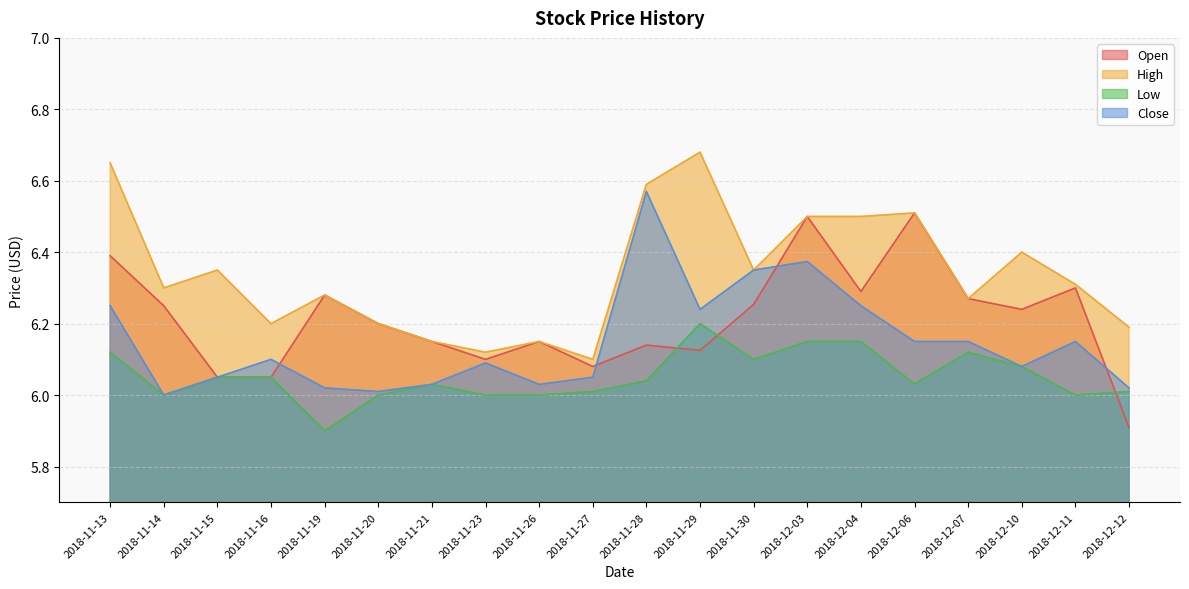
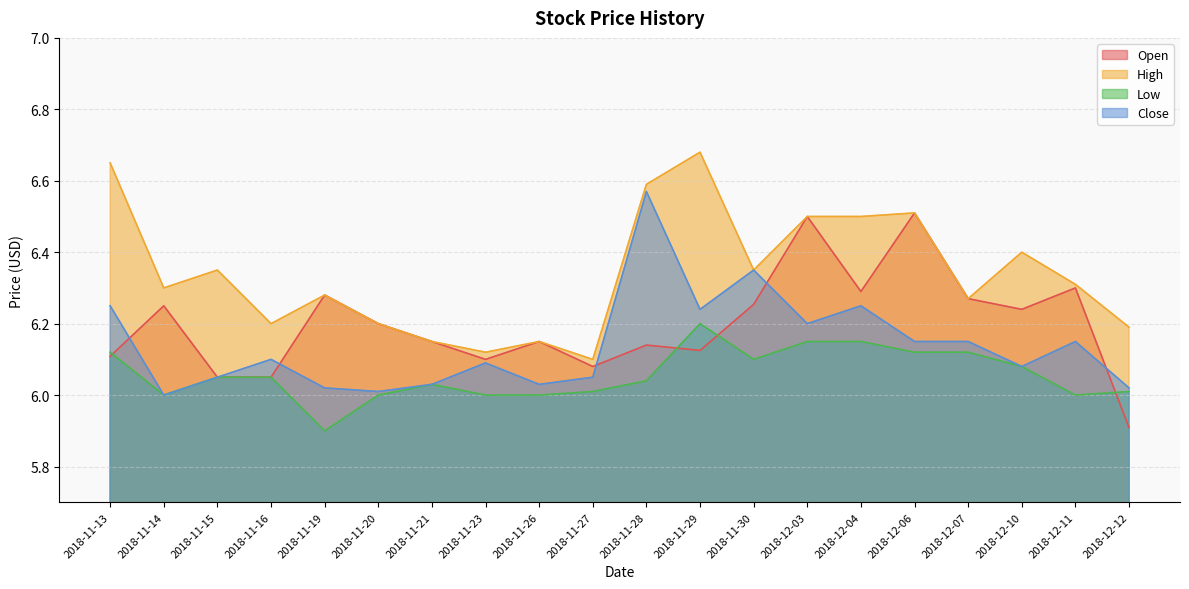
  {
    "Open": {
-     "2018-11-13": 6.39,
+     "2018-11-13": 6.11,
      "2018-11-14": 6.25,
      "2018-11-23": 6.10,
      "2018-11-27": 6.08,
      "2018-11-28": 6.14,
      "2018-11-29": 6.13,
      "2018-11-30": 6.25,
      "2018-12-04": 6.29,
      "2018-12-10": 6.24,
      "2018-12-11": 6.30,
      "2018-12-12": 5.91
    },
    "High": {
      "2018-11-13": 6.65,
      "2018-11-14": 6.30,
      "2018-11-15": 6.35,
      "2018-11-16": 6.20,
      "2018-11-23": 6.12,
      "2018-11-27": 6.10,
      "2018-11-28": 6.59,
      "2018-11-29": 6.68,
      "2018-12-04": 6.50,
      "2018-12-10": 6.40,
      "2018-12-11": 6.31,
      "2018-12-12": 6.19
    },
    "Low": {
      "2018-11-13": 6.12,
      "2018-11-19": 5.90,
      "2018-11-20": 6.00,
      "2018-11-23": 6.00,
      "2018-11-26": 6.00,
      "2018-11-27": 6.01,
      "2018-11-28": 6.04,
      "2018-11-29": 6.20,
      "2018-11-30": 6.10,
      "2018-12-03": 6.15,
      "2018-12-04": 6.15,
-     "2018-12-06": 6.03,
+     "2018-12-06": 6.12,
      "2018-12-07": 6.12,
      "2018-12-11": 6.00,
      "2018-12-12": 6.01
    },
    "Close": {
      "2018-11-13": 6.25,
      "2018-11-16": 6.10,
      "2018-11-19": 6.02,
      "2018-11-20": 6.01,
      "2018-11-23": 6.09,
      "2018-11-26": 6.03,
      "2018-11-27": 6.05,
      "2018-11-28": 6.57,
      "2018-11-29": 6.24,
-     "2018-12-03": 6.37,
+     "2018-12-03": 6.20,
      "2018-12-04": 6.25,
      "2018-12-06": 6.15,
      "2018-12-07": 6.15,
      "2018-12-11": 6.15,
      "2018-12-12": 6.02
    }
  }
